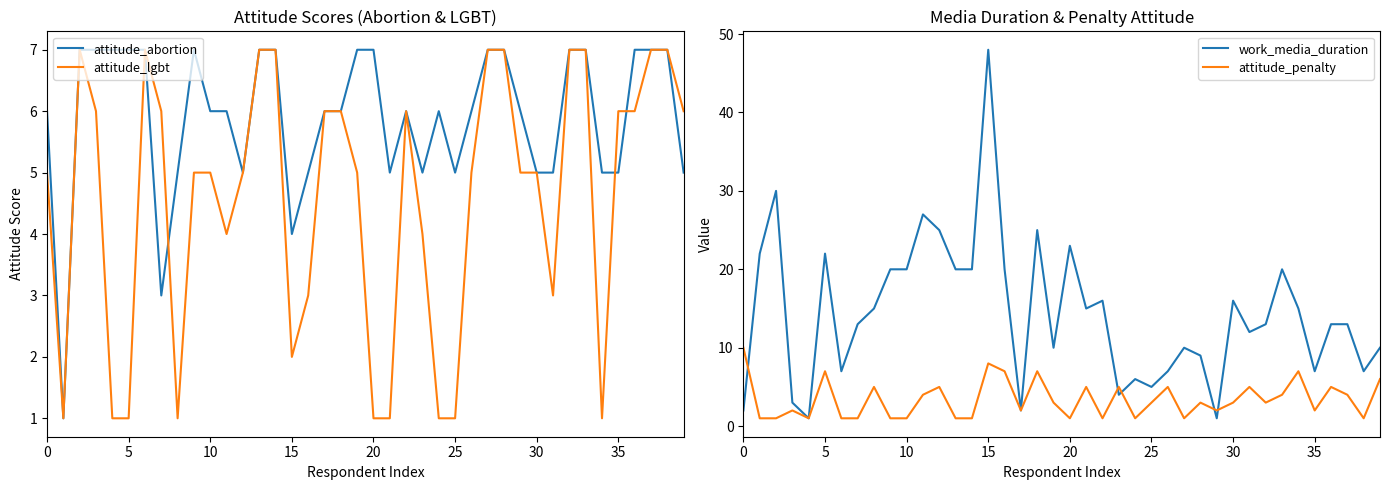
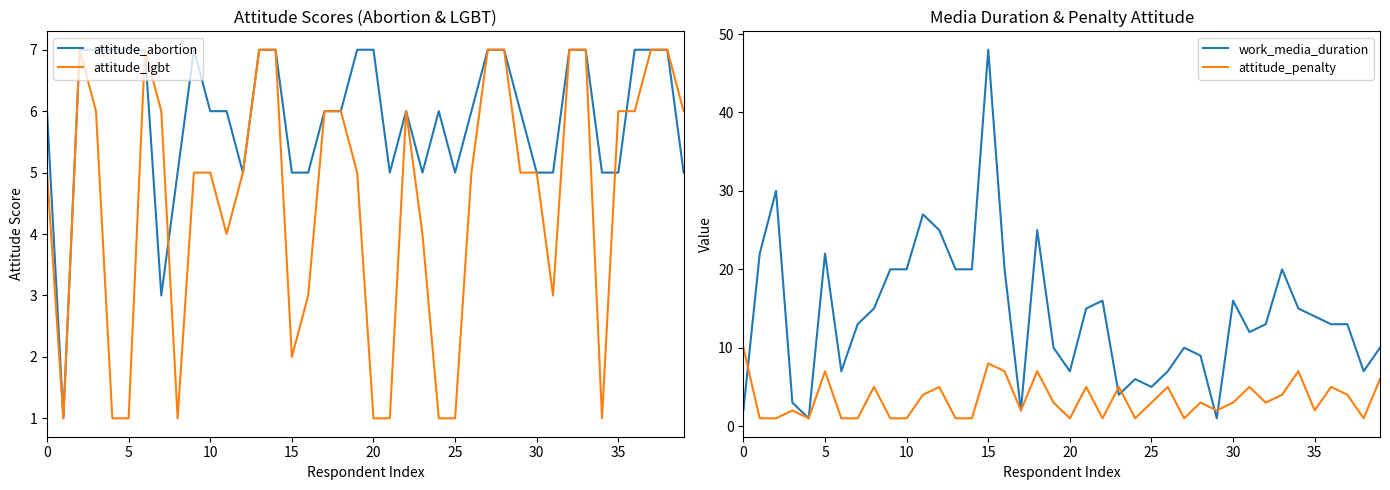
  {
    "Attitude Scores (Abortion & LGBT)": {
      "attitude_abortion": {
        "0": 6,
        "10": 6,
-       "15": 4,
+       "15": 5,
        "20": 7,
        "25": 5,
        "35": 5
      },
      "attitude_lgbt": {
        "0": 5,
        "5": 1,
        "10": 5,
        "15": 2,
        "20": 1,
        "25": 1,
        "35": 6
      }
    },
    "Media Duration & Penalty Attitude": {
      "work_media_duration": {
        "0": 2,
        "5": 22,
        "10": 20,
        "15": 48,
-       "20": 23,
+       "20": 7,
        "25": 5,
        "30": 16,
-       "35": 7
+       "35": 14
      },
      "attitude_penalty": {
        "0": 10,
        "5": 7,
        "10": 1,
        "15": 8,
        "20": 1,
        "25": 3,
        "30": 3,
        "35": 2
      }
    }
  }
